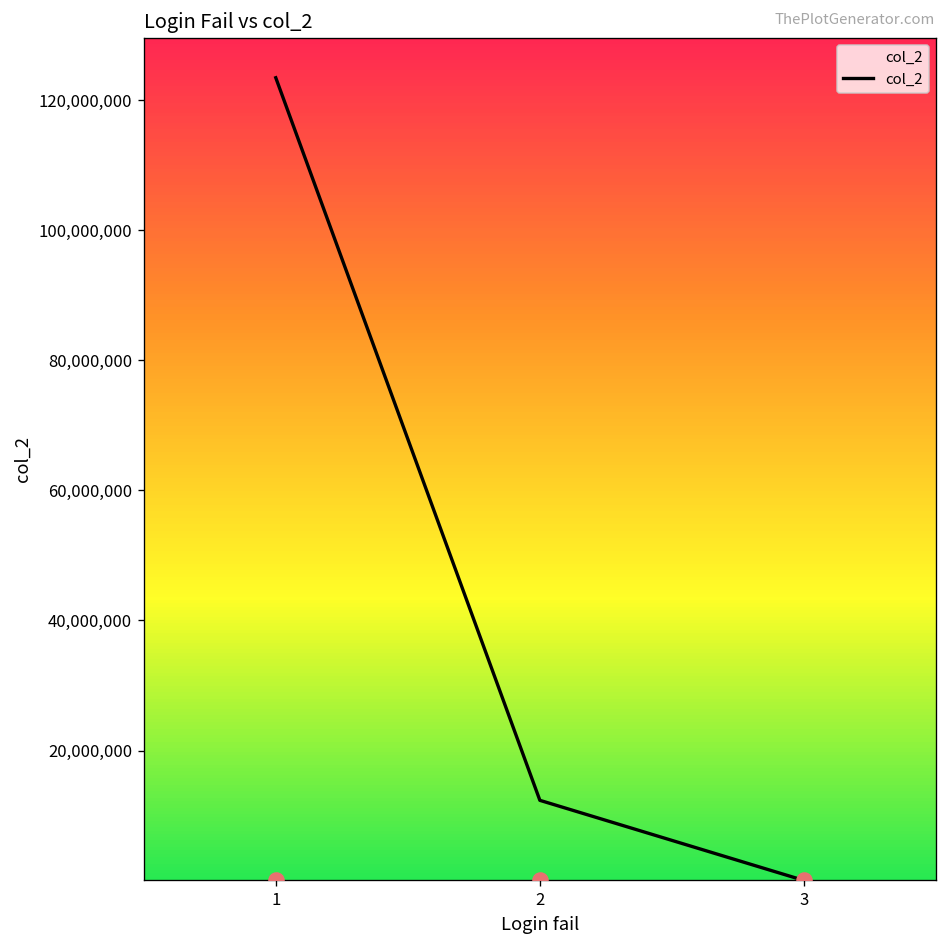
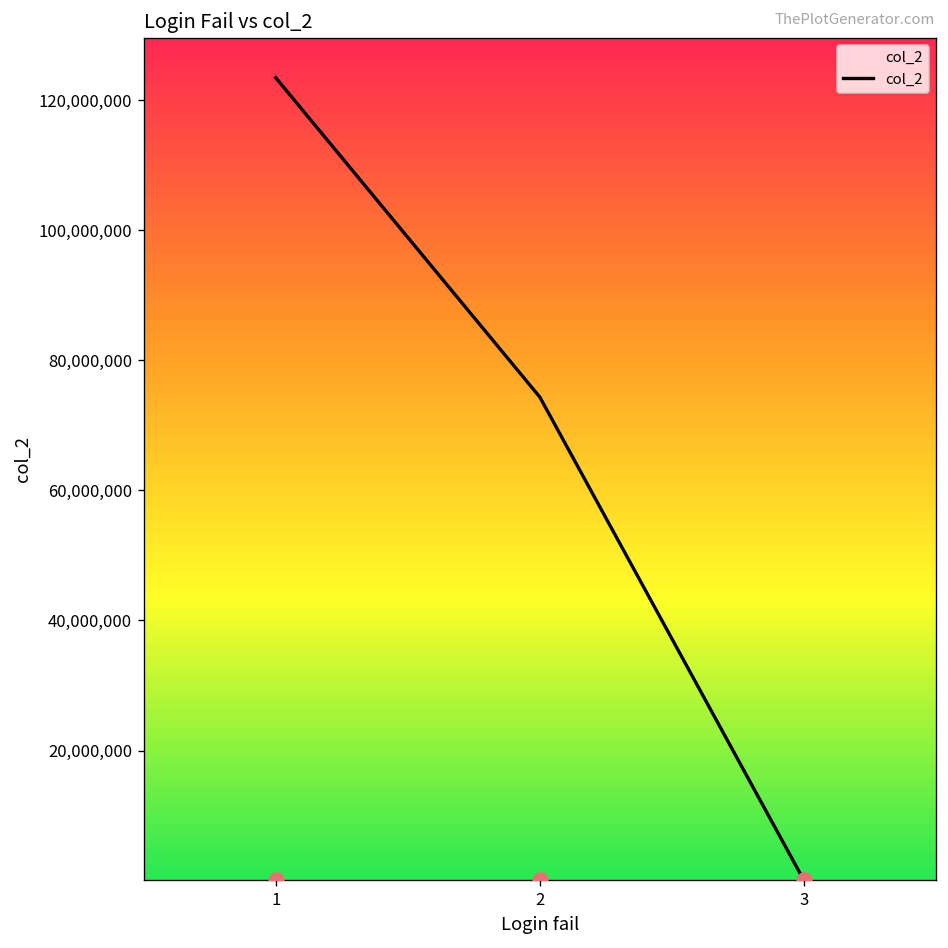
  {
    "col_2": {
      "1": "123,000,000",
-     "2": "12,000,000"
+     "2": "74,000,000"
    }
  }
